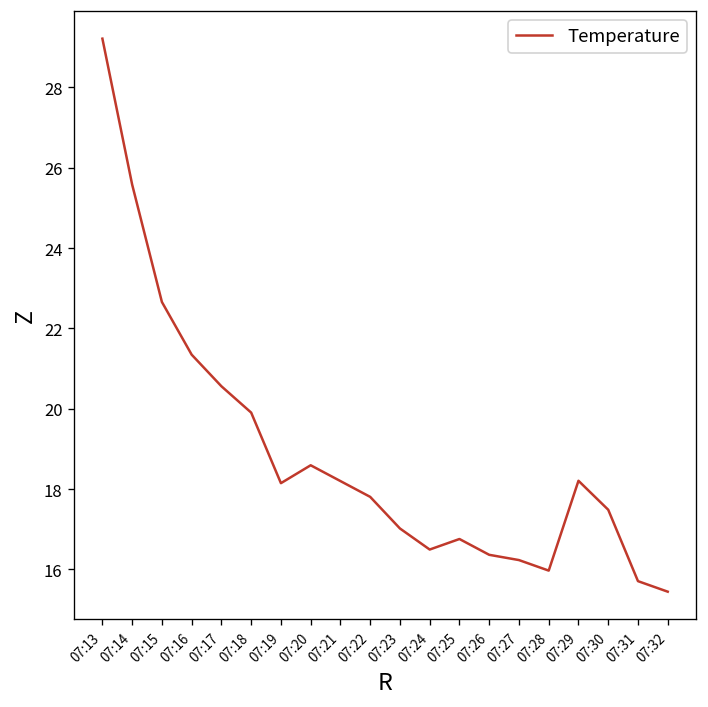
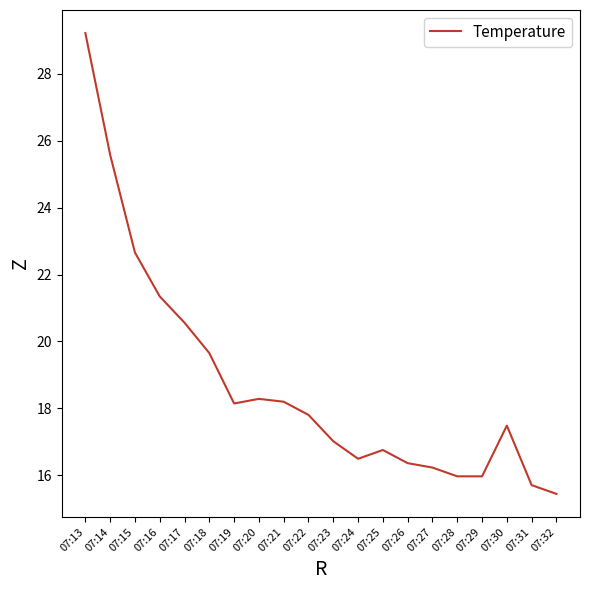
  {
    "07:13": 29.2,
    "07:14": 25.6,
    "07:15": 22.7,
    "07:16": 21.3,
    "07:17": 20.6,
-   "07:18": 19.9,
+   "07:18": 19.7,
    "07:19": 18.1,
-   "07:20": 18.6,
+   "07:20": 18.3,
    "07:21": 18.2,
    "07:22": 17.8,
    "07:23": 17.0,
    "07:24": 16.5,
    "07:25": 16.8,
    "07:26": 16.4,
    "07:27": 16.2,
    "07:28": 16.0,
-   "07:29": 18.2,
+   "07:29": 16.0,
    "07:30": 17.5,
    "07:31": 15.7,
    "07:32": 15.4
  }
